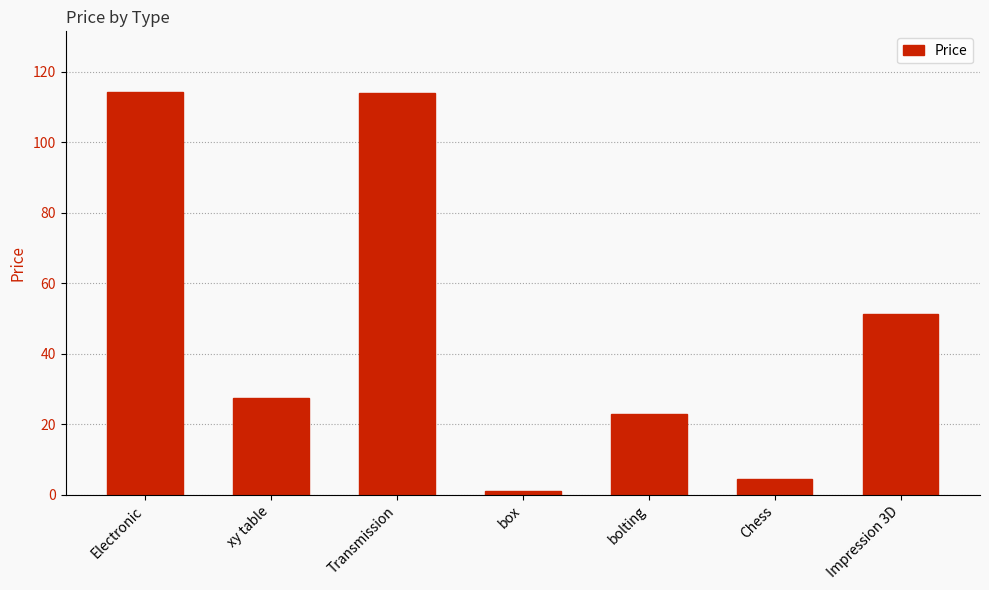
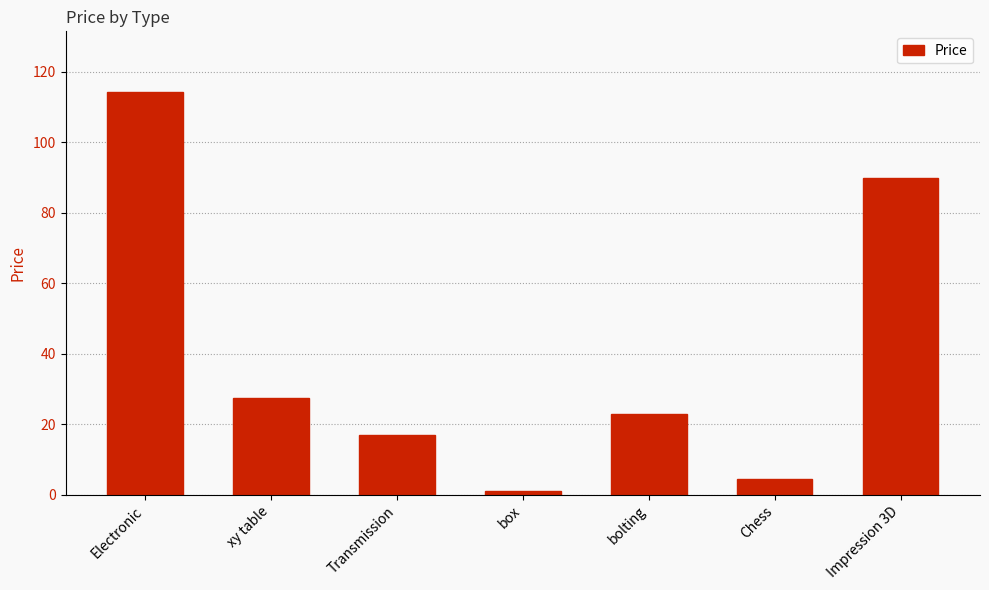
  {
    "Electronic": 114,
    "xy table": 27,
-   "Transmission": 114,
+   "Transmission": 17,
    "box": 1,
    "bolting": 23,
    "Chess": 5,
-   "Impression 3D": 51
+   "Impression 3D": 90
  }
